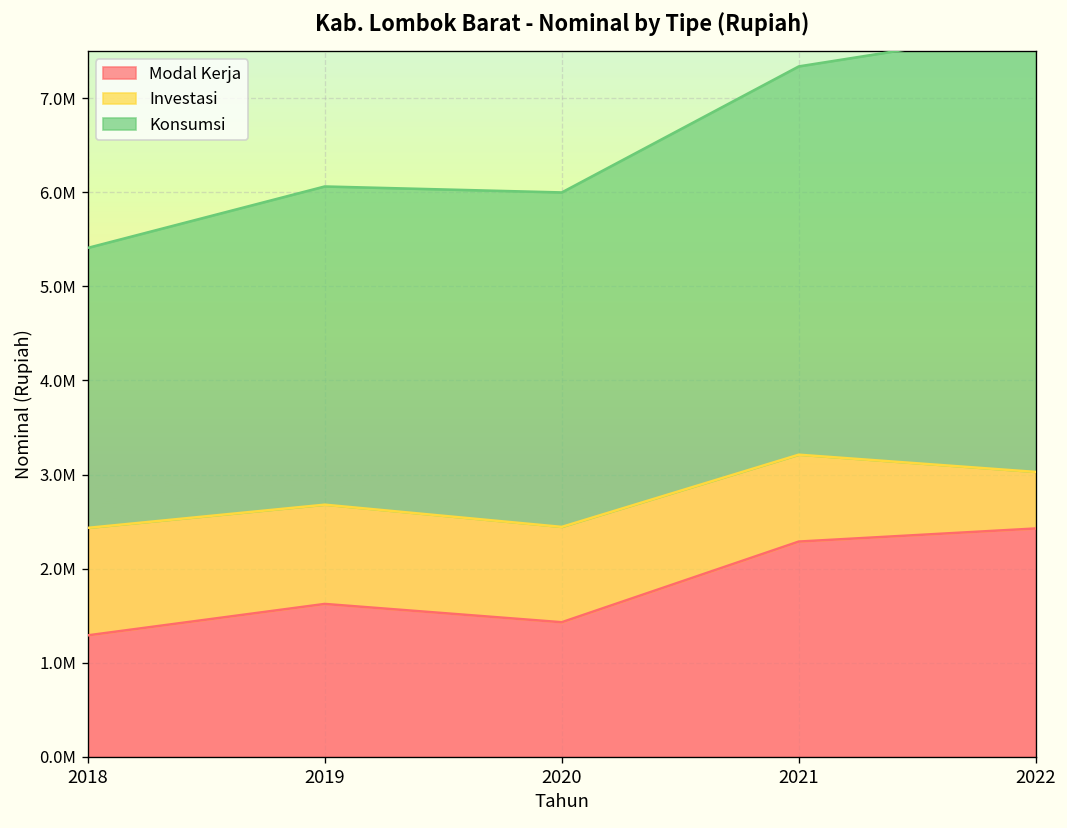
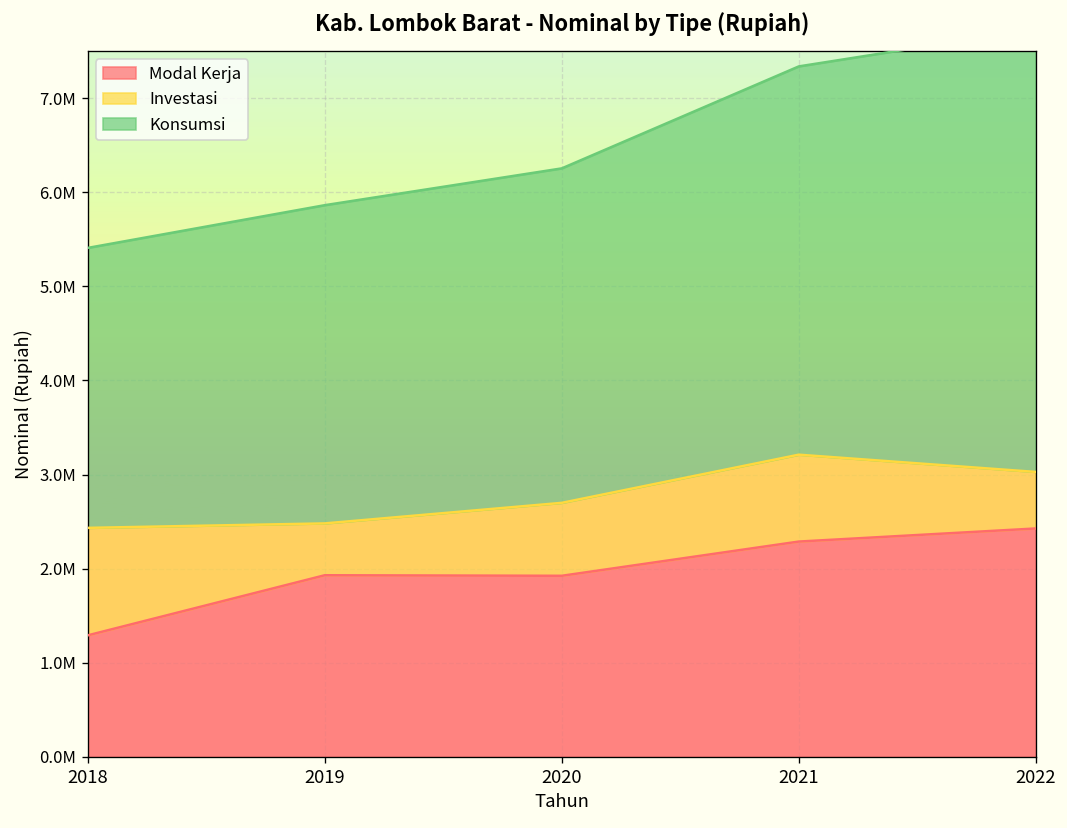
  {
    "Modal Kerja": {
      "2018": 1300000,
-     "2019": 1600000,
-     "2020": 1400000,
+     "2019": 1900000,
+     "2020": 1900000,
      "2021": 2300000,
      "2022": 2400000
    },
    "Investasi": {
      "2018": 1100000,
-     "2019": 1100000,
-     "2020": 1000000,
+     "2019": 600000,
+     "2020": 800000,
      "2021": 900000,
      "2022": 600000
    },
    "Konsumsi": {
      "2018": 3000000,
      "2019": 3400000,
      "2020": 3600000,
      "2021": 4100000
    }
  }
